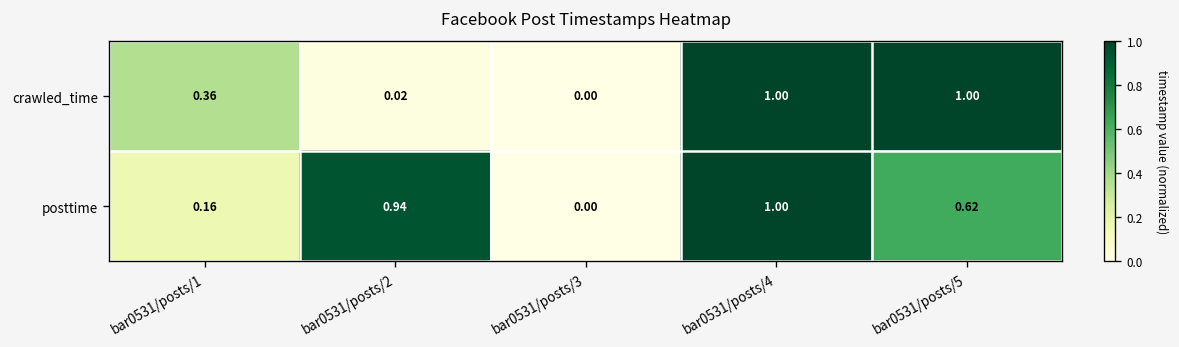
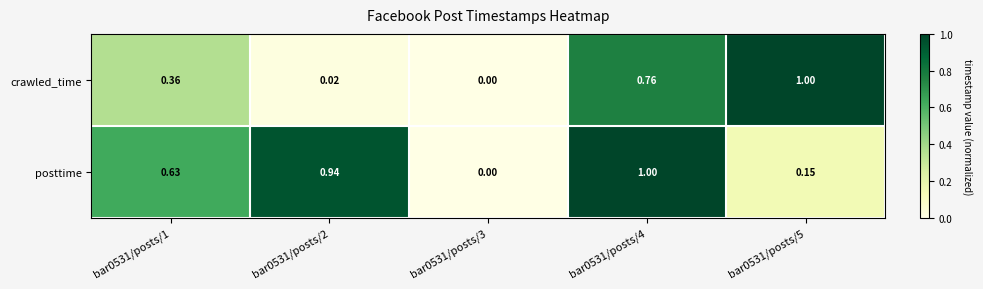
  {
    "crawled_time": {
      "bar0531/posts/1": 0.36,
      "bar0531/posts/2": 0.02,
      "bar0531/posts/3": 0.00,
-     "bar0531/posts/4": 1.00,
+     "bar0531/posts/4": 0.76,
      "bar0531/posts/5": 1.00
    },
    "posttime": {
-     "bar0531/posts/1": 0.16,
+     "bar0531/posts/1": 0.63,
      "bar0531/posts/2": 0.94,
      "bar0531/posts/3": 0.00,
      "bar0531/posts/4": 1.00,
-     "bar0531/posts/5": 0.62
+     "bar0531/posts/5": 0.15
    }
  }
